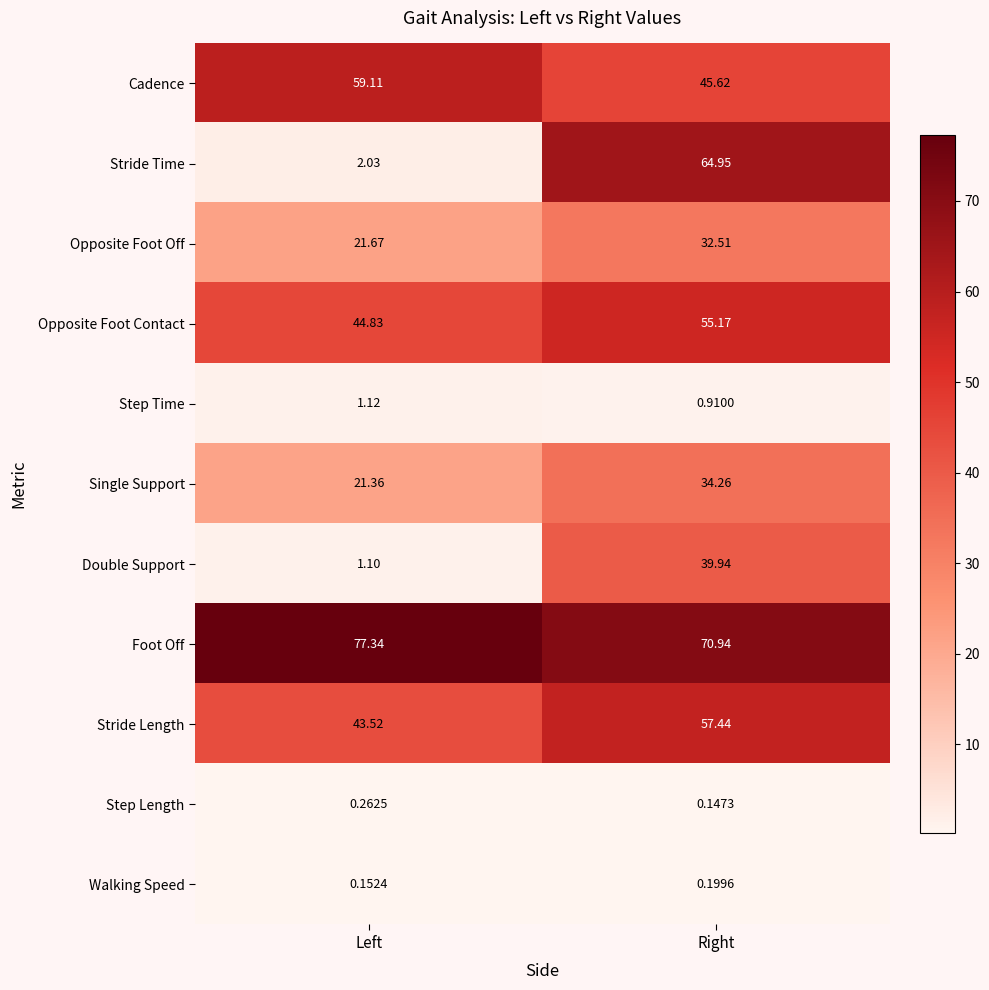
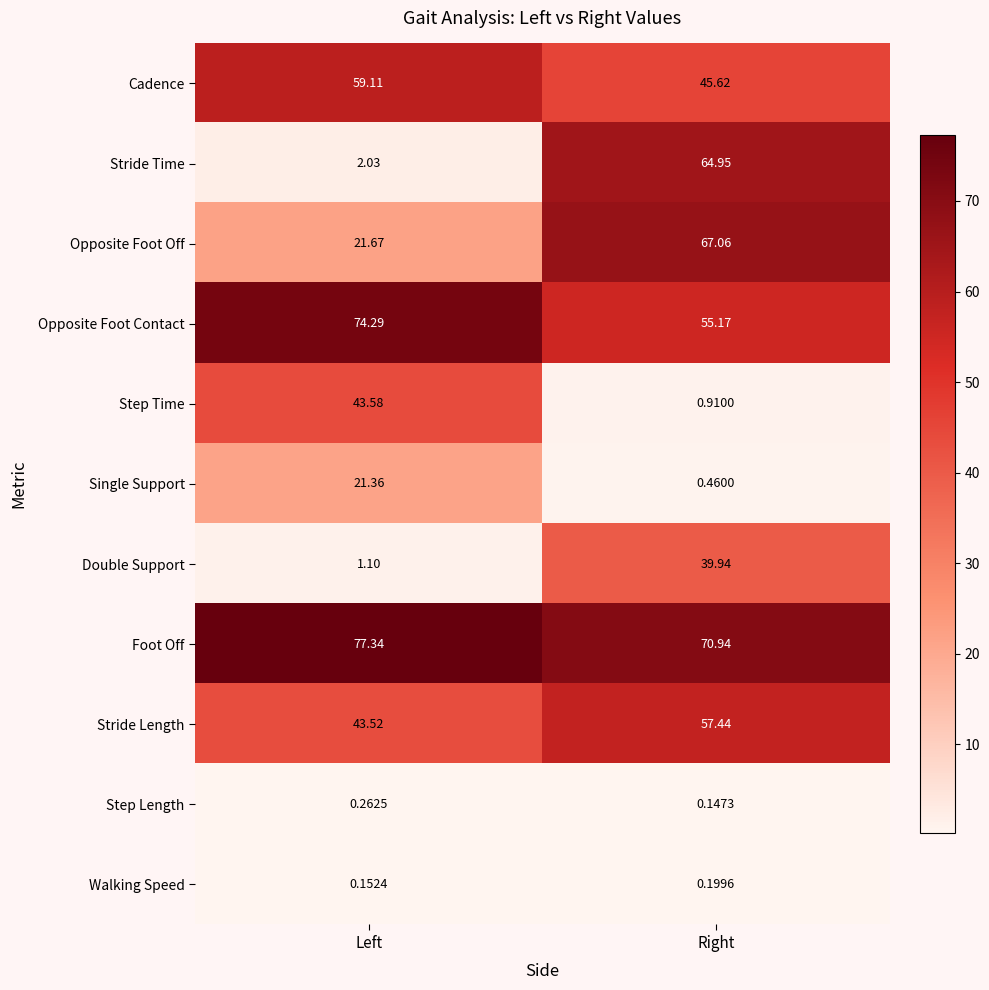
  {
    "Cadence": {
      "Left": 59.11,
      "Right": 45.62
    },
    "Stride Time": {
      "Left": 2.03,
      "Right": 64.95
    },
    "Opposite Foot Off": {
      "Left": 21.67,
-     "Right": 32.51
+     "Right": 67.06
    },
    "Opposite Foot Contact": {
-     "Left": 44.83,
+     "Left": 74.29,
      "Right": 55.17
    },
    "Step Time": {
-     "Left": 1.12,
+     "Left": 43.58,
      "Right": 0.9100
    },
    "Single Support": {
      "Left": 21.36,
-     "Right": 34.26
+     "Right": 0.4600
    },
    "Double Support": {
      "Left": 1.10,
      "Right": 39.94
    },
    "Foot Off": {
      "Left": 77.34,
      "Right": 70.94
    },
    "Stride Length": {
      "Left": 43.52,
      "Right": 57.44
    },
    "Step Length": {
      "Left": 0.2625,
      "Right": 0.1473
    },
    "Walking Speed": {
      "Left": 0.1524,
      "Right": 0.1996
    }
  }
